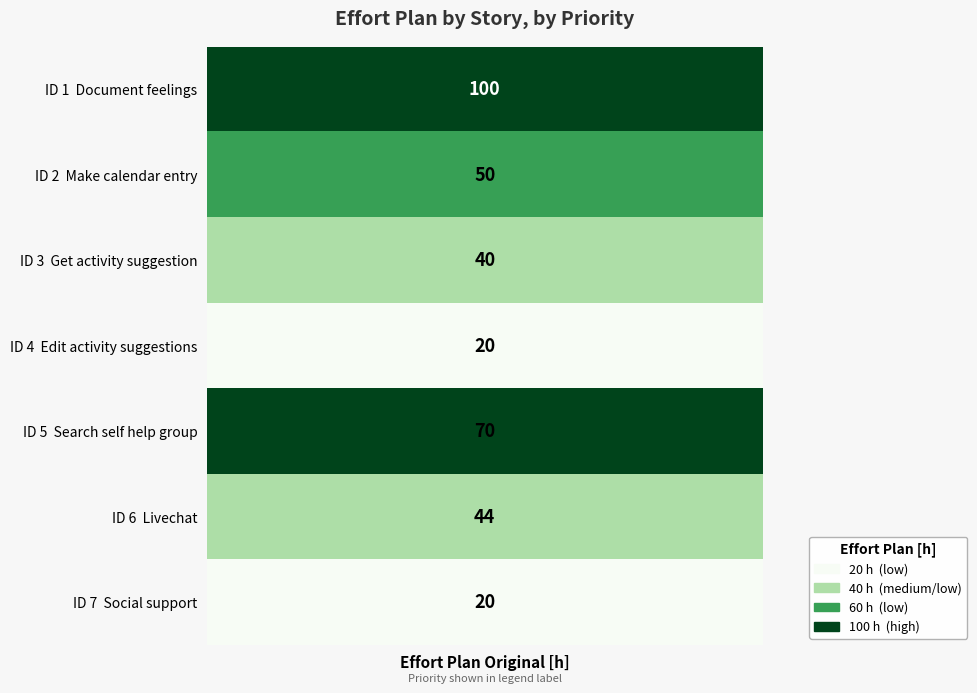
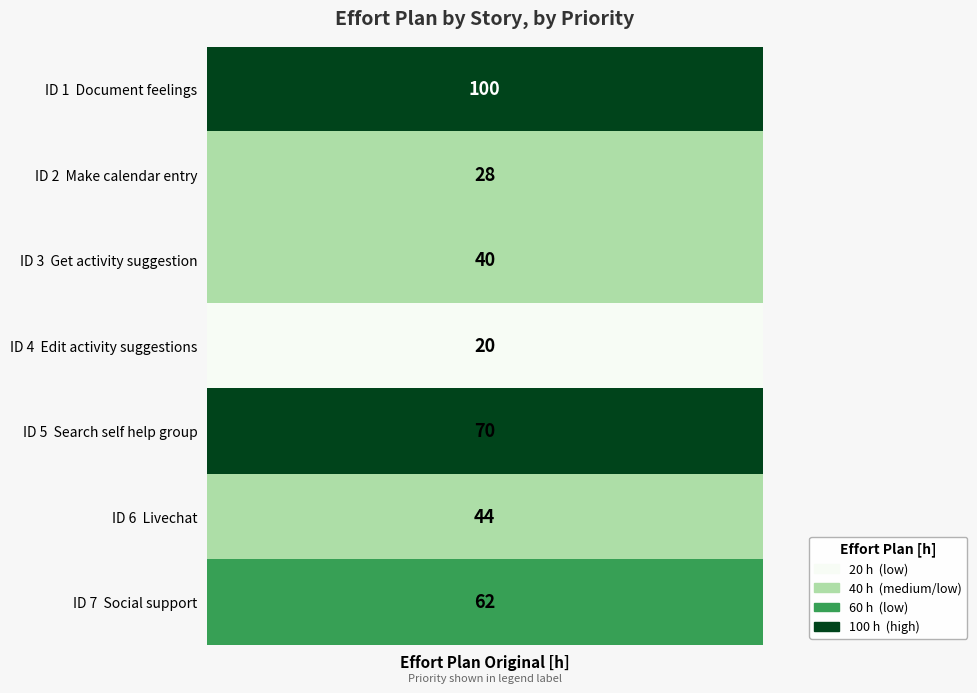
  {
    "ID 1 Document feelings": {
      "Effort Plan Original [h]": 100
    },
    "ID 2 Make calendar entry": {
-     "Effort Plan Original [h]": 50
+     "Effort Plan Original [h]": 28
    },
    "ID 3 Get activity suggestion": {
      "Effort Plan Original [h]": 40
    },
    "ID 4 Edit activity suggestions": {
      "Effort Plan Original [h]": 20
    },
    "ID 5 Search self help group": {
      "Effort Plan Original [h]": 70
    },
    "ID 6 Livechat": {
      "Effort Plan Original [h]": 44
    },
    "ID 7 Social support": {
-     "Effort Plan Original [h]": 20
+     "Effort Plan Original [h]": 62
    }
  }
